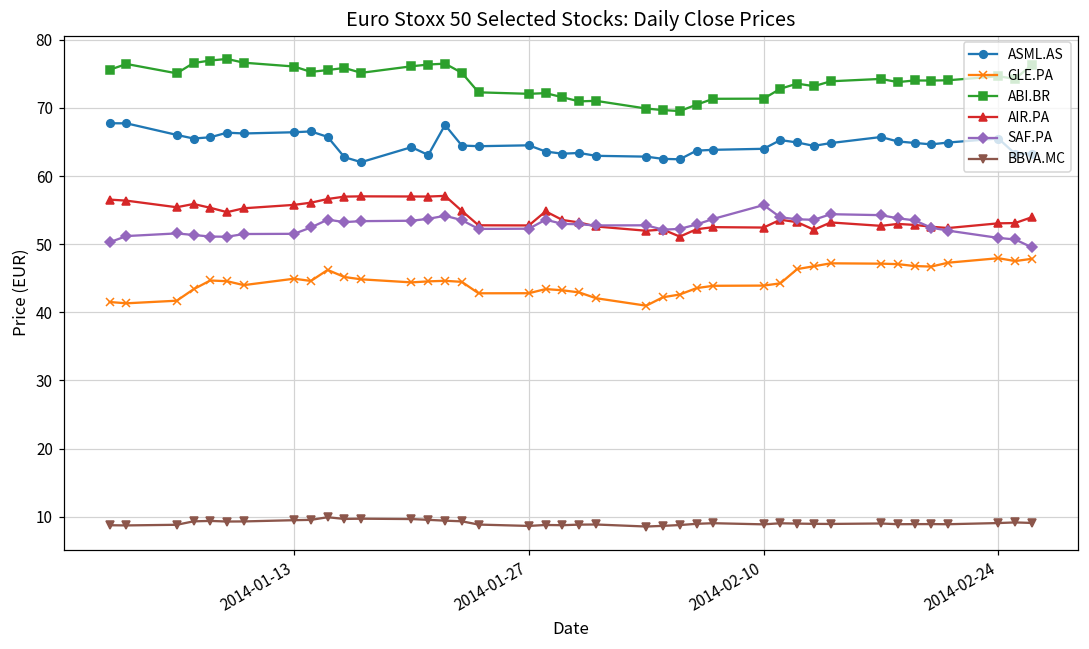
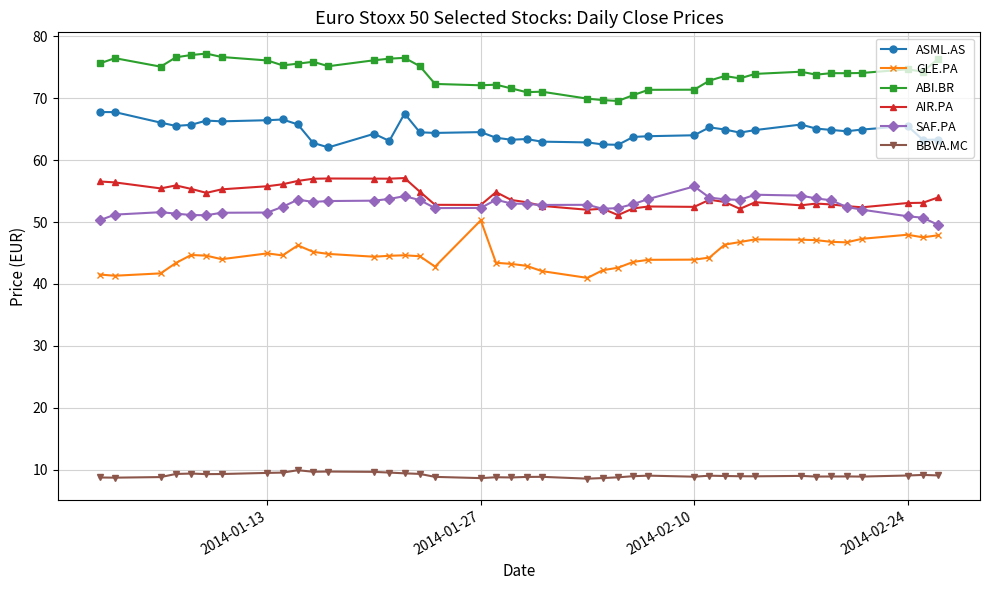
  {
    "ASML.AS": {
      "2014-01-13": 66,
      "2014-01-27": 65,
      "2014-02-10": 64
    },
    "GLE.PA": {
      "2014-01-13": 45,
-     "2014-01-27": 43,
+     "2014-01-27": 50,
      "2014-02-10": 44,
      "2014-02-24": 48
    },
    "ABI.BR": {
      "2014-01-13": 76,
      "2014-01-27": 72,
      "2014-02-10": 71
    },
    "AIR.PA": {
      "2014-01-13": 56,
      "2014-01-27": 53,
      "2014-02-10": 52,
      "2014-02-24": 53
    },
    "SAF.PA": {
      "2014-01-13": 52,
      "2014-01-27": 52,
      "2014-02-10": 56,
      "2014-02-24": 51
    },
    "BBVA.MC": {
      "2014-01-13": 9,
      "2014-01-27": 9,
      "2014-02-10": 9,
      "2014-02-24": 9
    }
  }
